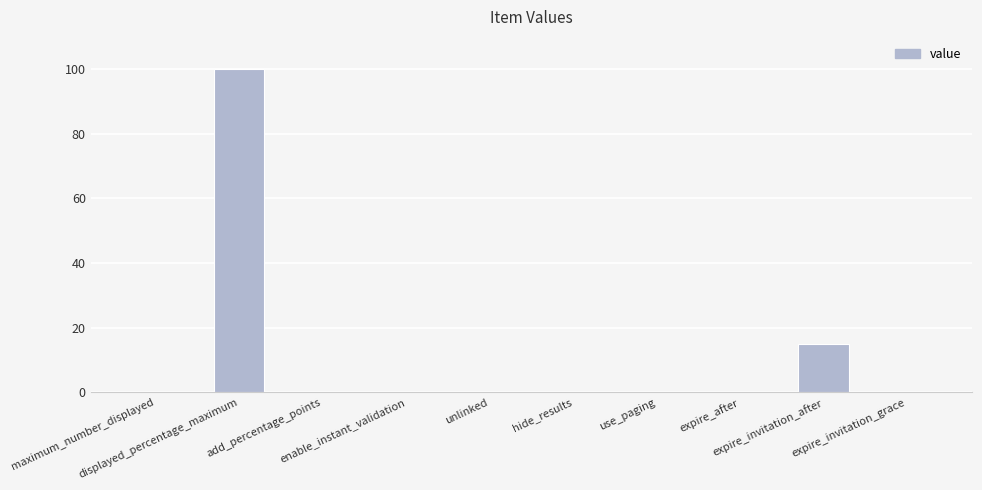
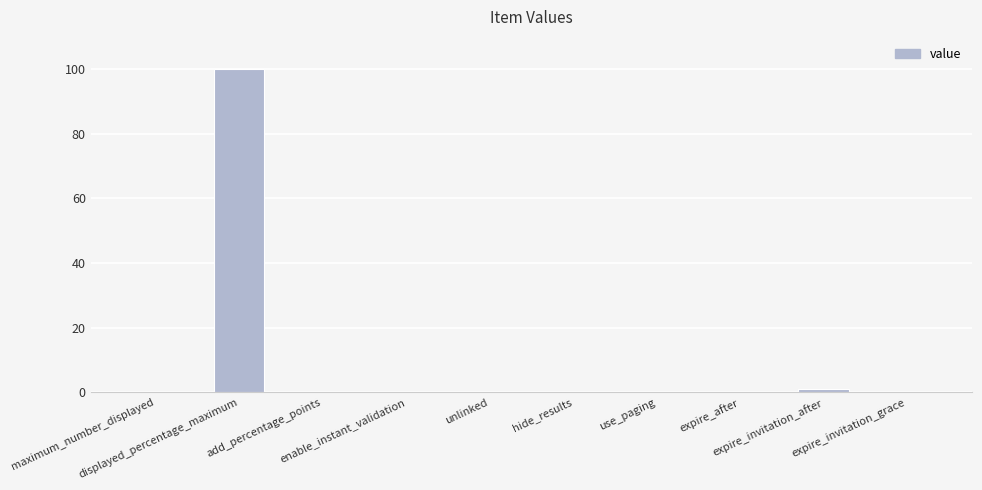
  {
    "maximum_number_displayed": 0,
    "displayed_percentage_maximum": 100,
    "add_percentage_points": 0,
    "enable_instant_validation": 0,
    "unlinked": 0,
    "hide_results": 0,
    "use_paging": 0,
    "expire_after": 0,
-   "expire_invitation_after": 15,
+   "expire_invitation_after": 1,
    "expire_invitation_grace": 0
  }
